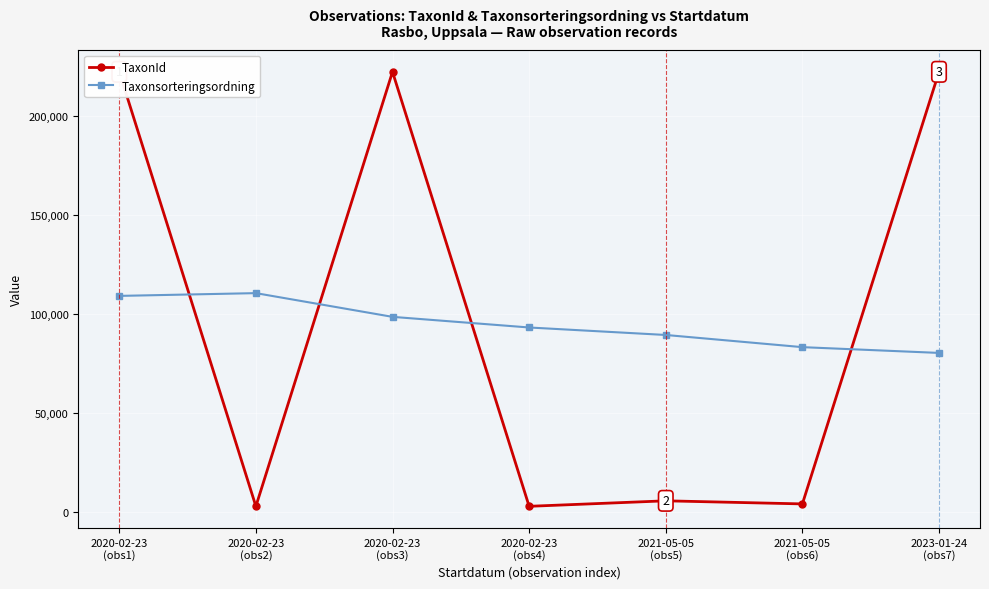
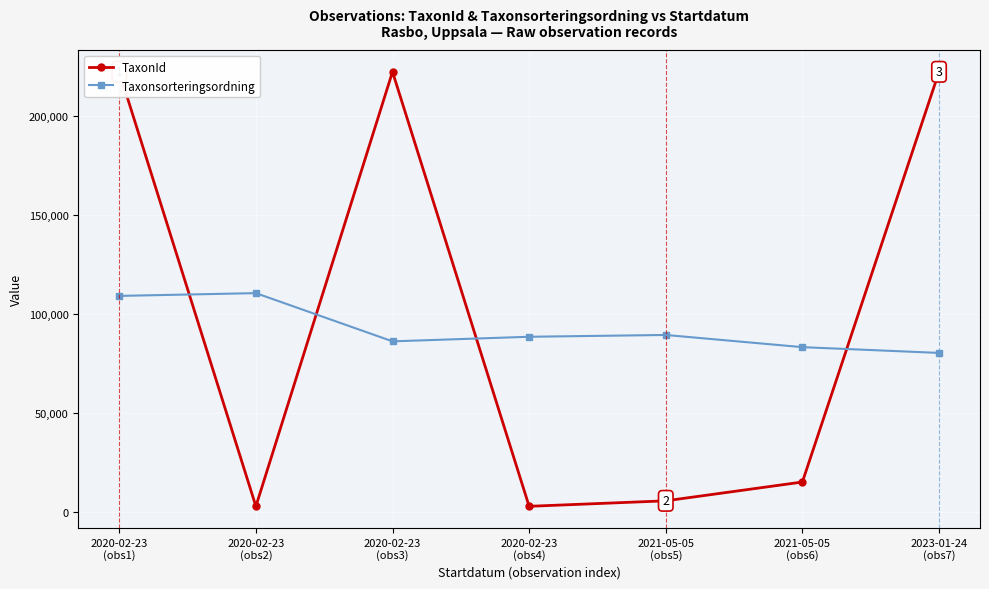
  {
    "TaxonId": {
      "2020-02-23 (obs2)": "3,000",
      "2020-02-23 (obs3)": "222,000",
      "2020-02-23 (obs4)": "3,000",
-     "2021-05-05 (obs6)": "4,000"
+     "2021-05-05 (obs6)": "15,000"
    },
    "Taxonsorteringsordning": {
      "2020-02-23 (obs1)": "109,000",
      "2020-02-23 (obs2)": "111,000",
-     "2020-02-23 (obs3)": "99,000",
-     "2020-02-23 (obs4)": "93,000",
+     "2020-02-23 (obs3)": "86,000",
+     "2020-02-23 (obs4)": "88,000",
      "2021-05-05 (obs5)": "89,000",
      "2021-05-05 (obs6)": "83,000",
      "2023-01-24 (obs7)": "80,000"
    }
  }
